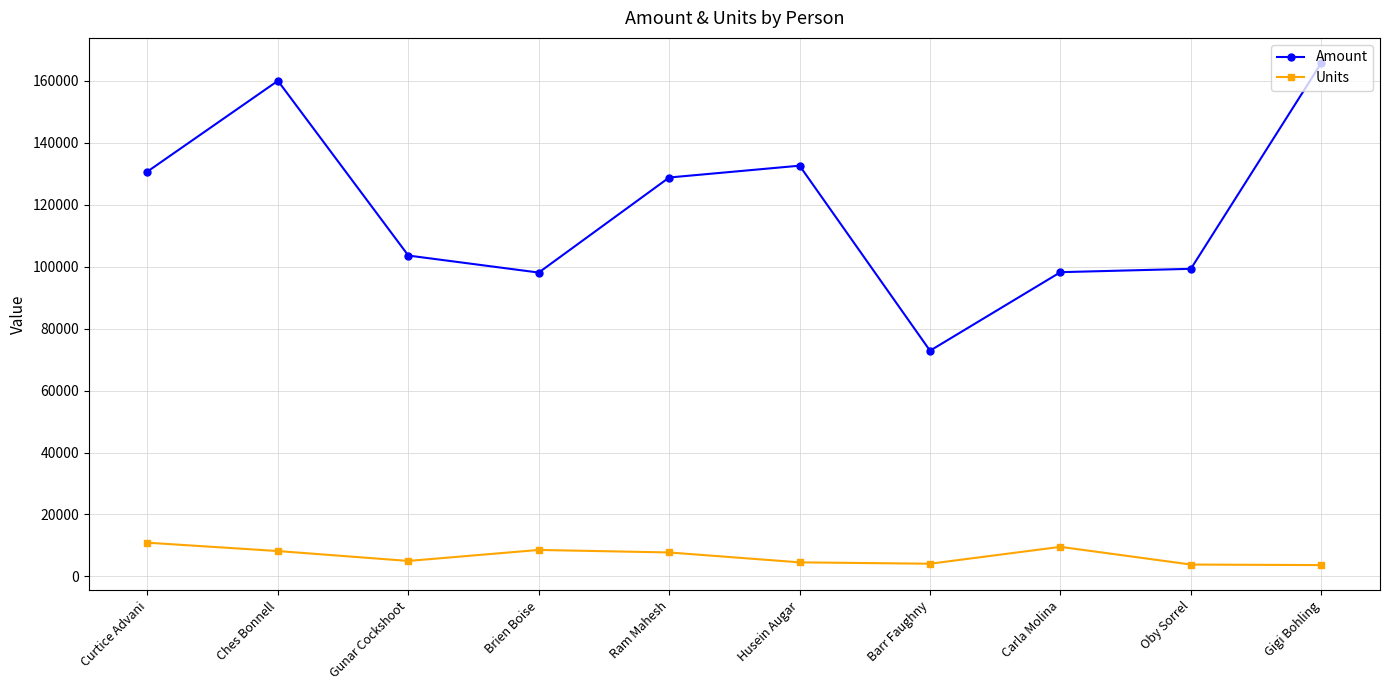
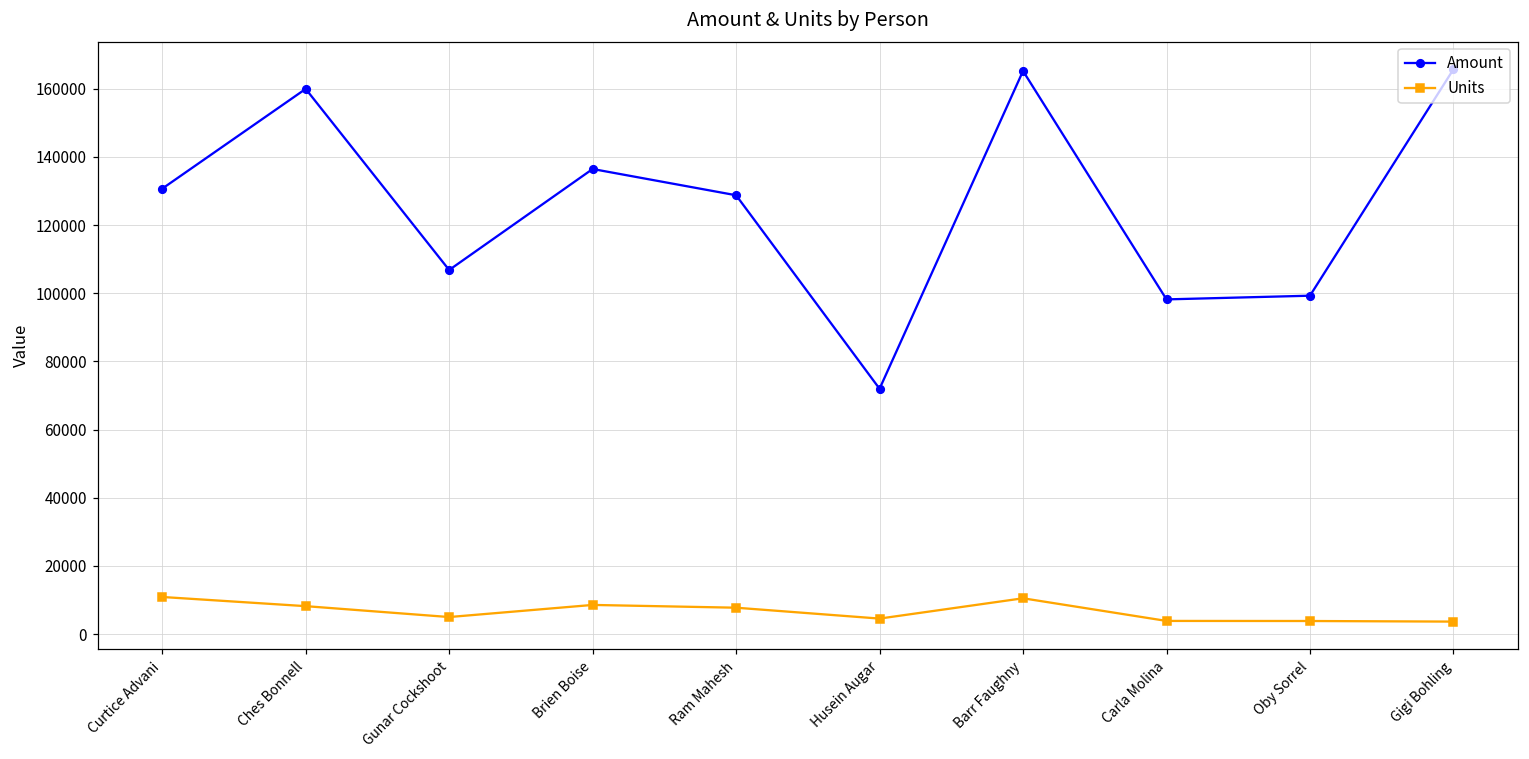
  {
    "Amount": {
      "Curtice Advani": 131000,
      "Ches Bonnell": 160000,
-     "Gunar Cockshoot": 104000,
-     "Brien Boise": 98000,
+     "Gunar Cockshoot": 107000,
+     "Brien Boise": 136000,
      "Ram Mahesh": 129000,
-     "Husein Augar": 133000,
-     "Barr Faughny": 73000,
+     "Husein Augar": 72000,
+     "Barr Faughny": 165000,
      "Carla Molina": 98000,
      "Oby Sorrel": 99000
    },
    "Units": {
      "Curtice Advani": 11000,
      "Ches Bonnell": 8000,
      "Gunar Cockshoot": 5000,
      "Brien Boise": 9000,
      "Ram Mahesh": 8000,
      "Husein Augar": 5000,
-     "Barr Faughny": 4000,
-     "Carla Molina": 10000,
+     "Barr Faughny": 11000,
+     "Carla Molina": 4000,
      "Oby Sorrel": 4000,
      "Gigi Bohling": 4000
    }
  }
